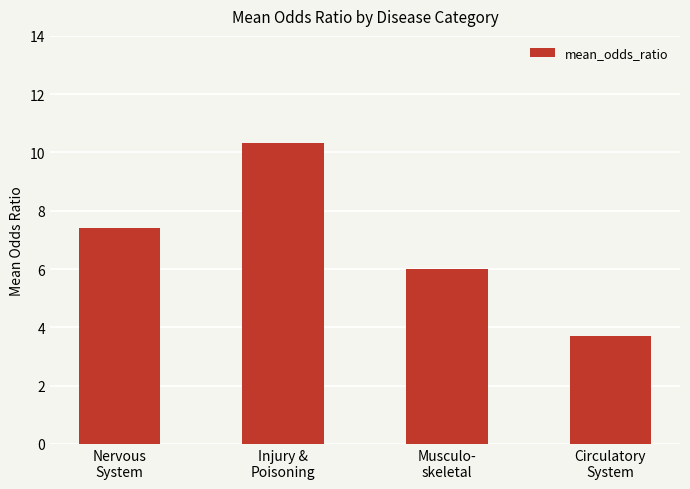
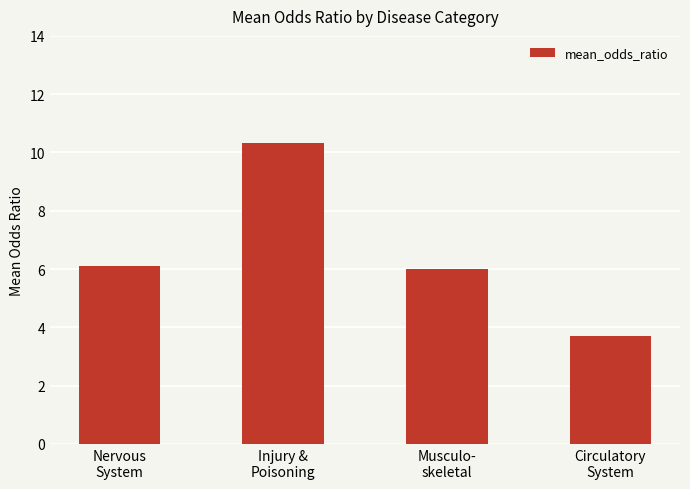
  {
-   "Nervous System": 7.4,
+   "Nervous System": 6.1,
    "Injury & Poisoning": 10.3,
    "Musculo- skeletal": 6.0,
    "Circulatory System": 3.7
  }
